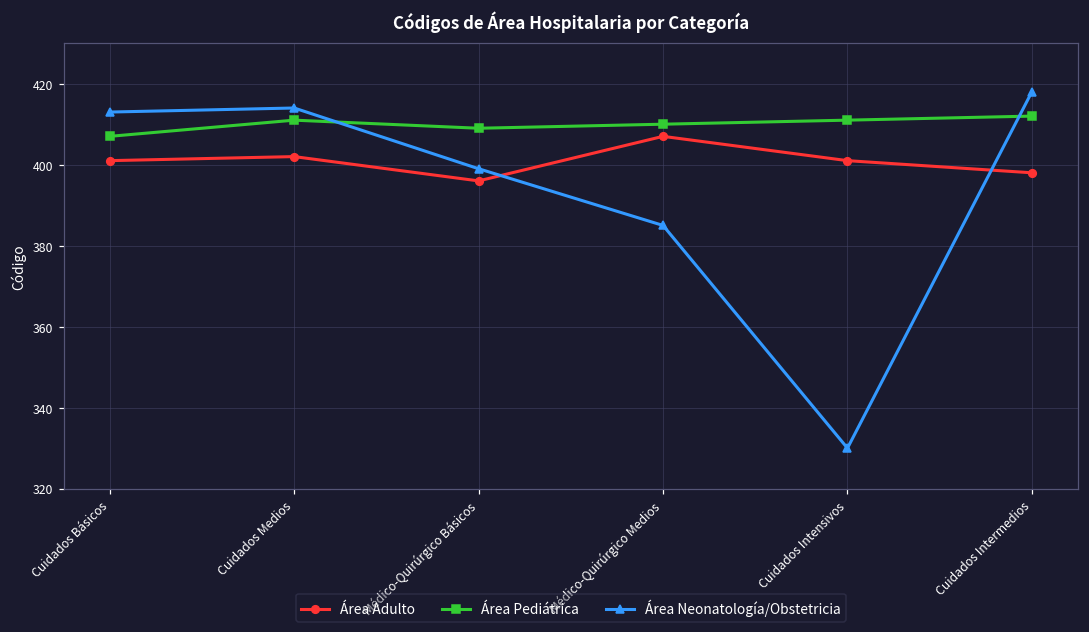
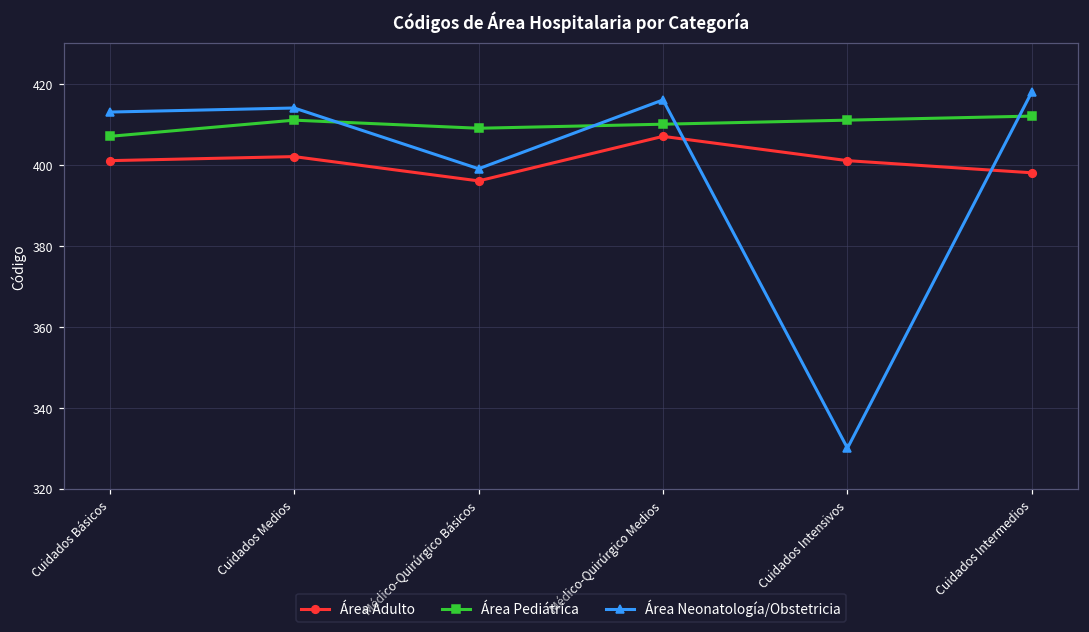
  {
    "Área Adulto": {
      "Cuidados Básicos": 401,
      "Cuidados Medios": 402,
      "Médico-Quirúrgico Básicos": 396,
      "Médico-Quirúrgico Medios": 407,
      "Cuidados Intensivos": 401,
      "Cuidados Intermedios": 398
    },
    "Área Pediátrica": {
      "Cuidados Básicos": 407,
      "Cuidados Medios": 411,
      "Médico-Quirúrgico Básicos": 409,
      "Médico-Quirúrgico Medios": 410,
      "Cuidados Intensivos": 411,
      "Cuidados Intermedios": 412
    },
    "Área Neonatología/Obstetricia": {
      "Cuidados Básicos": 413,
      "Cuidados Medios": 414,
      "Médico-Quirúrgico Básicos": 399,
-     "Médico-Quirúrgico Medios": 385,
+     "Médico-Quirúrgico Medios": 416,
      "Cuidados Intensivos": 330,
      "Cuidados Intermedios": 418
    }
  }
